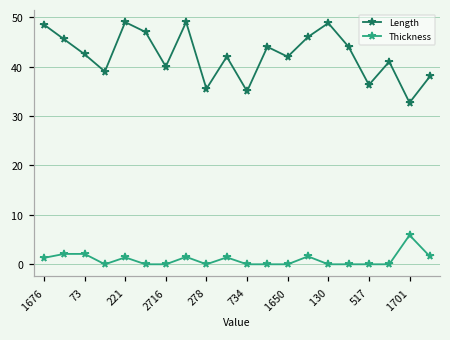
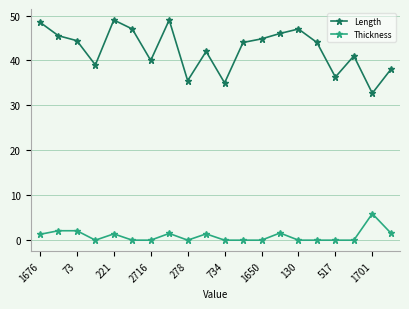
  {
    "Length": {
      "1676": 49,
-     "73": 43,
+     "73": 44,
      "221": 49,
      "2716": 40,
      "278": 36,
      "734": 35,
-     "1650": 42,
-     "130": 49,
+     "1650": 45,
+     "130": 47,
      "517": 36,
      "1701": 33
    },
    "Thickness": {
      "1676": 1,
      "73": 2,
      "221": 1,
      "2716": 0,
      "278": 0,
      "734": 0,
      "1650": 0,
      "130": 0,
      "517": 0,
      "1701": 6
    }
  }
